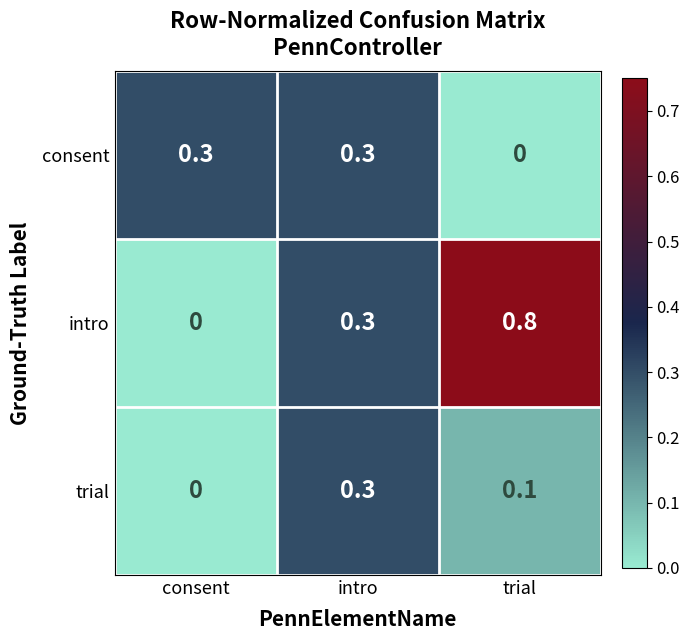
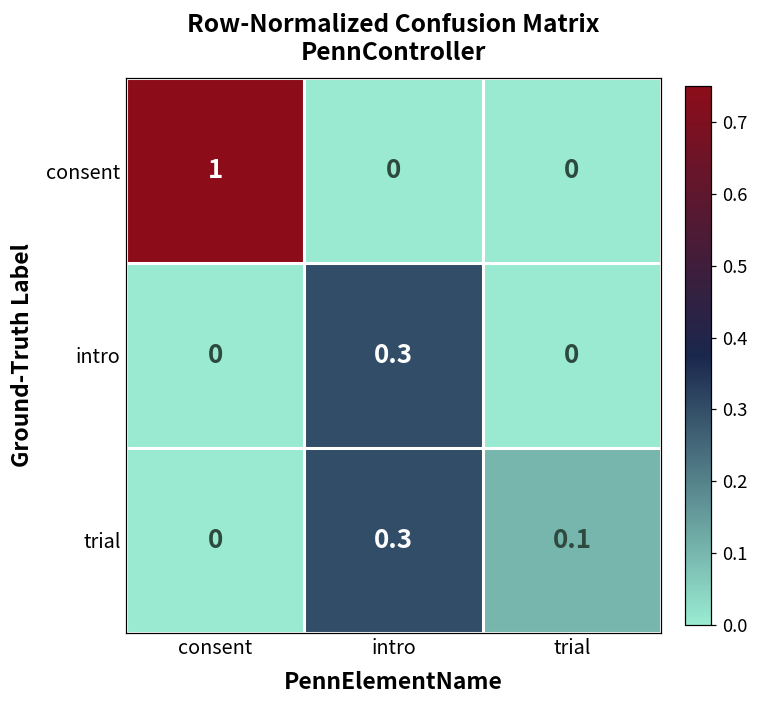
  {
    "consent": {
-     "consent": 0.3,
-     "intro": 0.3,
+     "consent": 1,
+     "intro": 0,
      "trial": 0
    },
    "intro": {
      "consent": 0,
      "intro": 0.3,
-     "trial": 0.8
+     "trial": 0
    },
    "trial": {
      "consent": 0,
      "intro": 0.3,
      "trial": 0.1
    }
  }
